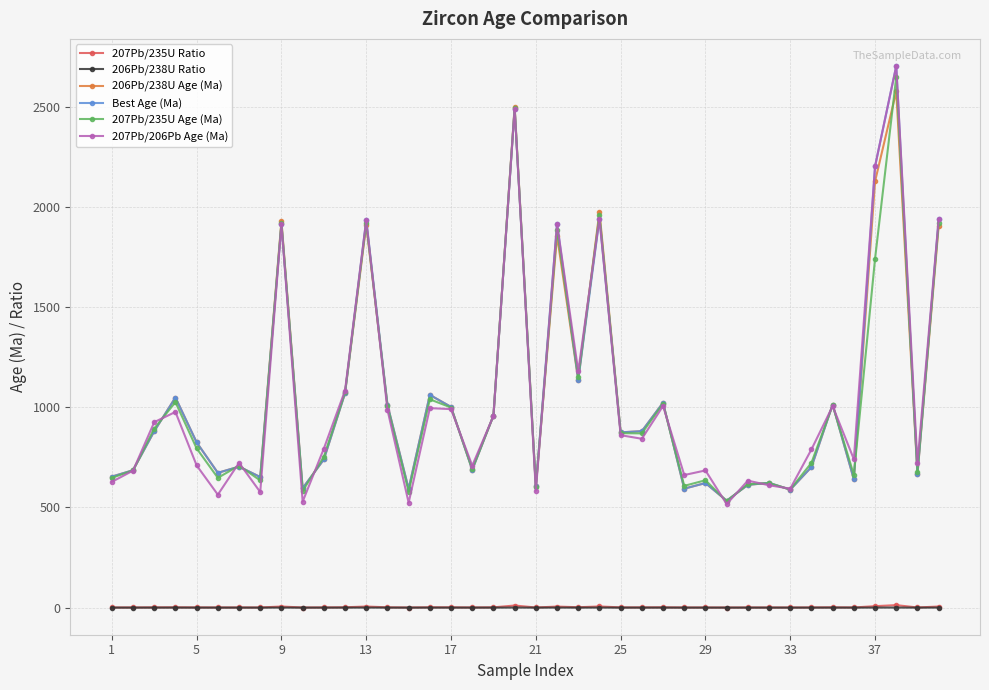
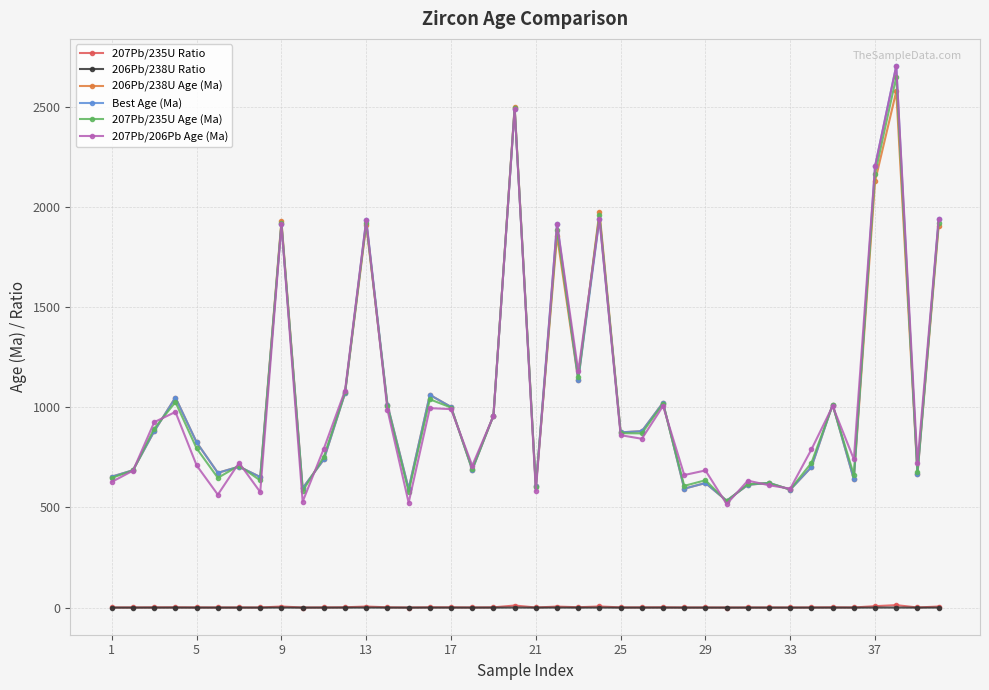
  {
    "207Pb/235U Age (Ma)": {
      "5": 800,
      "29": 640,
-     "37": 1740
+     "37": 2170
    },
    "207Pb/206Pb Age (Ma)": {
      "1": 630,
      "5": 710,
      "21": 580,
      "29": 690
    }
  }
